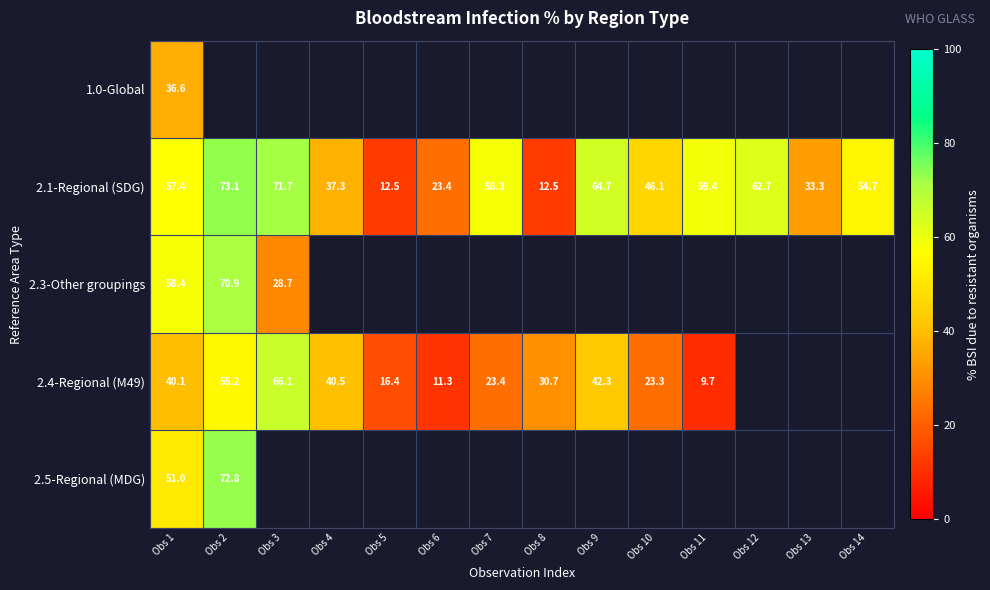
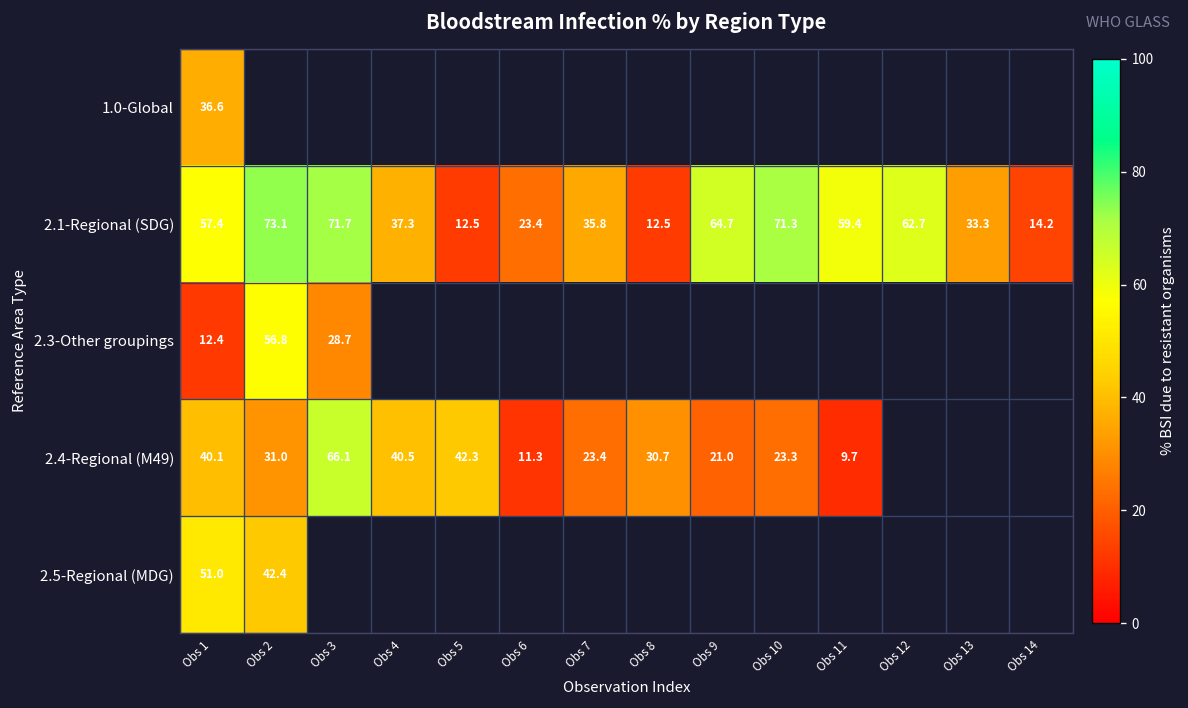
  {
    "1.0-Global": {
      "Obs 1": 36.6
    },
    "2.1-Regional (SDG)": {
      "Obs 1": 57.4,
      "Obs 2": 73.1,
      "Obs 3": 71.7,
      "Obs 4": 37.3,
      "Obs 5": 12.5,
      "Obs 6": 23.4,
-     "Obs 7": 58.3,
+     "Obs 7": 35.8,
      "Obs 8": 12.5,
      "Obs 9": 64.7,
-     "Obs 10": 46.1,
+     "Obs 10": 71.3,
      "Obs 11": 59.4,
      "Obs 12": 62.7,
      "Obs 13": 33.3,
-     "Obs 14": 54.7
+     "Obs 14": 14.2
    },
    "2.3-Other groupings": {
-     "Obs 1": 58.4,
-     "Obs 2": 70.9,
+     "Obs 1": 12.4,
+     "Obs 2": 56.8,
      "Obs 3": 28.7
    },
    "2.4-Regional (M49)": {
      "Obs 1": 40.1,
-     "Obs 2": 55.2,
+     "Obs 2": 31.0,
      "Obs 3": 66.1,
      "Obs 4": 40.5,
-     "Obs 5": 16.4,
+     "Obs 5": 42.3,
      "Obs 6": 11.3,
      "Obs 7": 23.4,
      "Obs 8": 30.7,
-     "Obs 9": 42.3,
+     "Obs 9": 21.0,
      "Obs 10": 23.3,
      "Obs 11": 9.7
    },
    "2.5-Regional (MDG)": {
      "Obs 1": 51.0,
-     "Obs 2": 72.8
+     "Obs 2": 42.4
    }
  }
